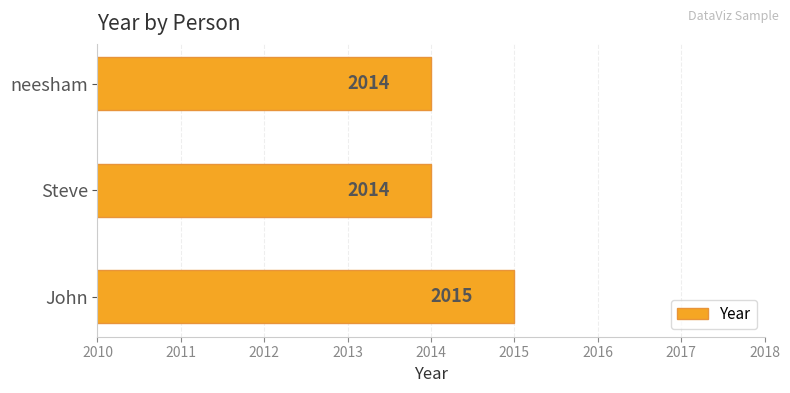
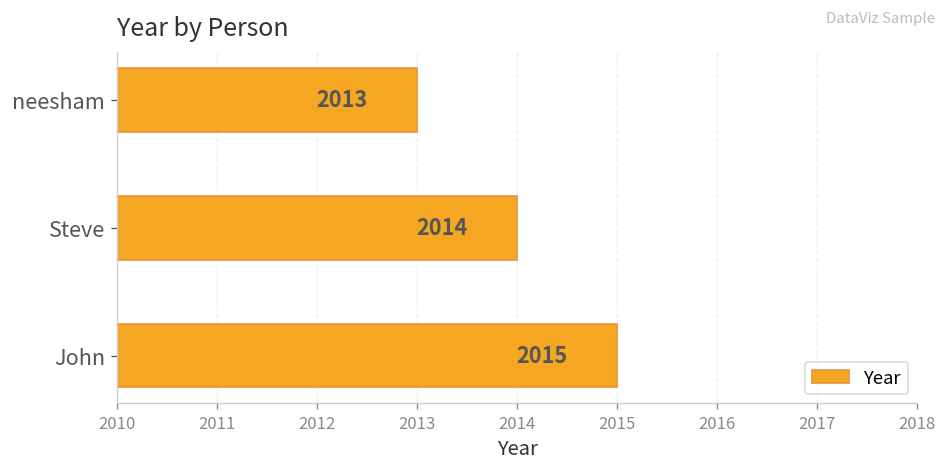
  {
-   "neesham": 2014,
+   "neesham": 2013,
    "Steve": 2014,
    "John": 2015
  }
